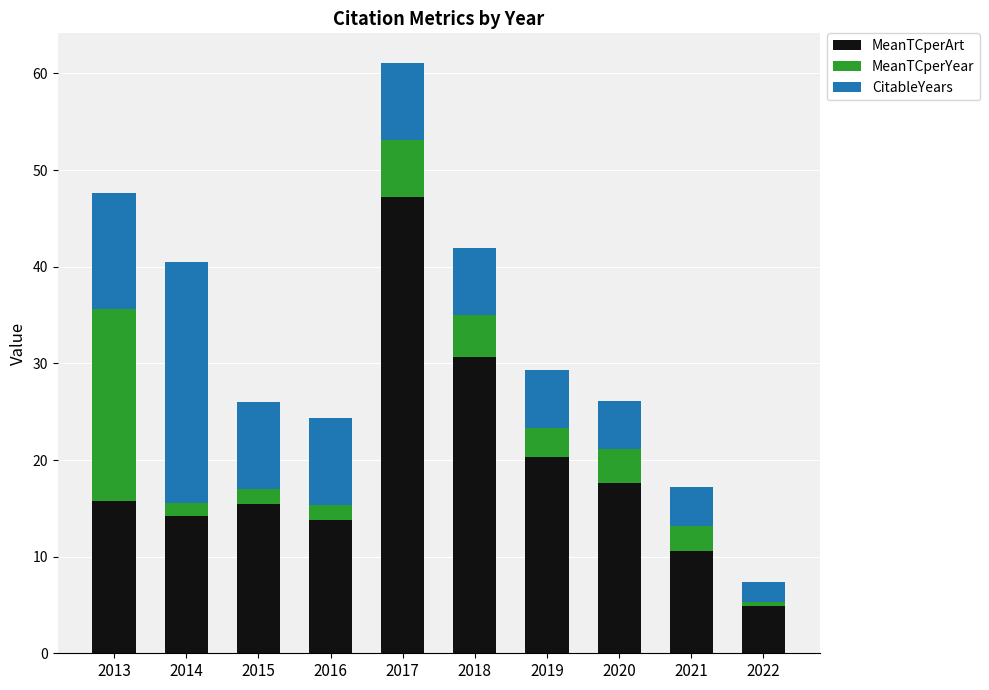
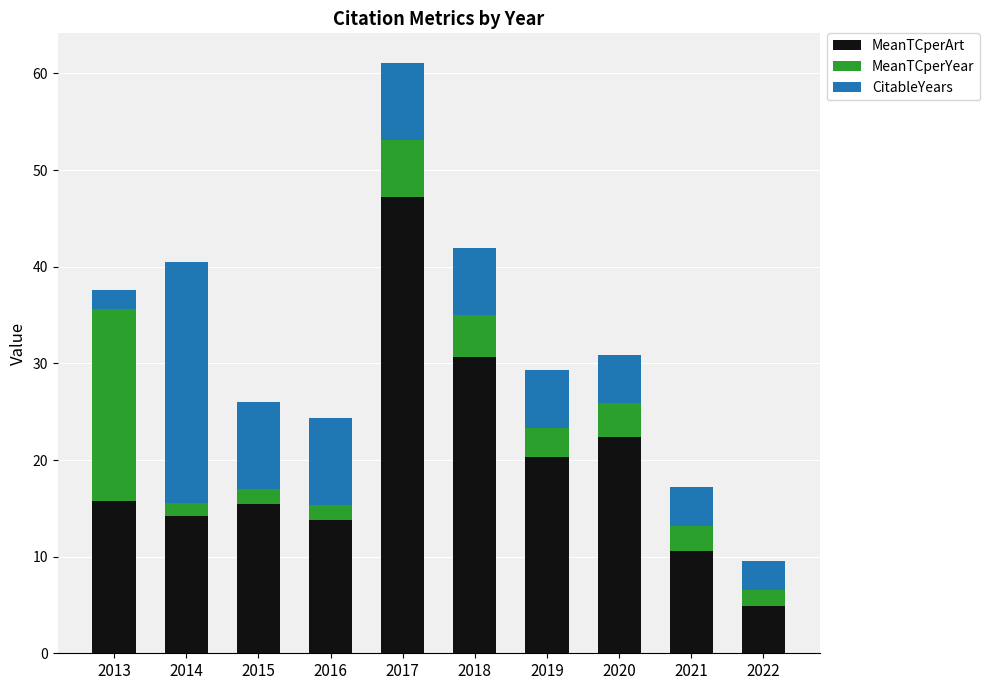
  {
    "MeanTCperArt": {
      "2013": 16,
      "2014": 14,
      "2015": 15,
      "2016": 14,
      "2017": 47,
      "2018": 31,
      "2019": 20,
-     "2020": 18,
+     "2020": 22,
      "2021": 11,
      "2022": 5
    },
    "MeanTCperYear": {
      "2013": 20,
      "2014": 1,
      "2015": 2,
      "2016": 2,
      "2017": 6,
      "2018": 4,
      "2019": 3,
      "2020": 4,
      "2021": 3,
-     "2022": 0
+     "2022": 2
    },
    "CitableYears": {
-     "2013": 12,
+     "2013": 2,
      "2014": 25,
      "2015": 9,
      "2016": 9,
      "2017": 8,
      "2018": 7,
      "2019": 6,
      "2020": 5,
      "2021": 4,
-     "2022": 2
+     "2022": 3
    }
  }
